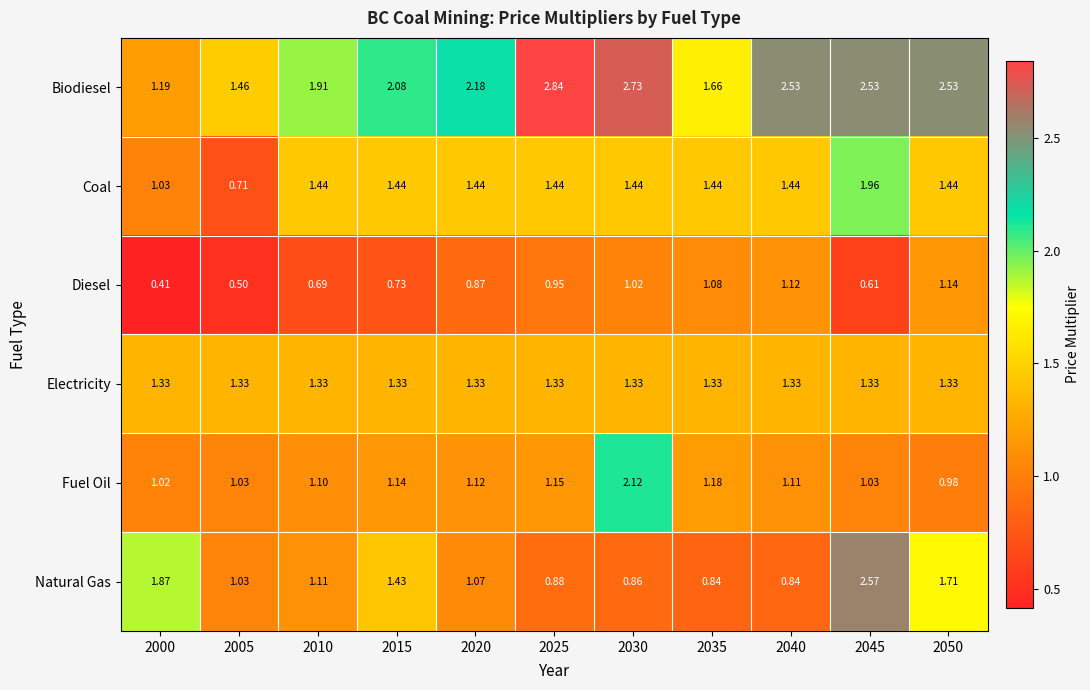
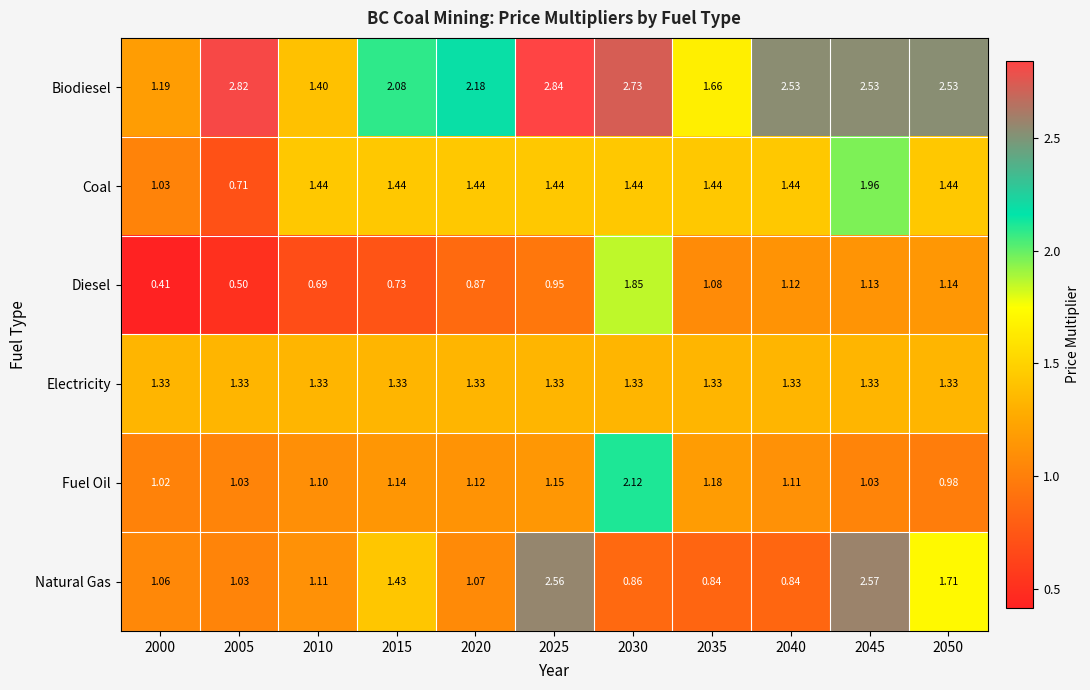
  {
    "Biodiesel": {
      "2000": 1.19,
-     "2005": 1.46,
-     "2010": 1.91,
+     "2005": 2.82,
+     "2010": 1.40,
      "2015": 2.08,
      "2020": 2.18,
      "2025": 2.84,
      "2030": 2.73,
      "2035": 1.66,
      "2040": 2.53,
      "2045": 2.53,
      "2050": 2.53
    },
    "Coal": {
      "2000": 1.03,
      "2005": 0.71,
      "2010": 1.44,
      "2015": 1.44,
      "2020": 1.44,
      "2025": 1.44,
      "2030": 1.44,
      "2035": 1.44,
      "2040": 1.44,
      "2045": 1.96,
      "2050": 1.44
    },
    "Diesel": {
      "2000": 0.41,
      "2005": 0.50,
      "2010": 0.69,
      "2015": 0.73,
      "2020": 0.87,
      "2025": 0.95,
-     "2030": 1.02,
+     "2030": 1.85,
      "2035": 1.08,
      "2040": 1.12,
-     "2045": 0.61,
+     "2045": 1.13,
      "2050": 1.14
    },
    "Electricity": {
      "2000": 1.33,
      "2005": 1.33,
      "2010": 1.33,
      "2015": 1.33,
      "2020": 1.33,
      "2025": 1.33,
      "2030": 1.33,
      "2035": 1.33,
      "2040": 1.33,
      "2045": 1.33,
      "2050": 1.33
    },
    "Fuel Oil": {
      "2000": 1.02,
      "2005": 1.03,
      "2010": 1.10,
      "2015": 1.14,
      "2020": 1.12,
      "2025": 1.15,
      "2030": 2.12,
      "2035": 1.18,
      "2040": 1.11,
      "2045": 1.03,
      "2050": 0.98
    },
    "Natural Gas": {
-     "2000": 1.87,
+     "2000": 1.06,
      "2005": 1.03,
      "2010": 1.11,
      "2015": 1.43,
      "2020": 1.07,
-     "2025": 0.88,
+     "2025": 2.56,
      "2030": 0.86,
      "2035": 0.84,
      "2040": 0.84,
      "2045": 2.57,
      "2050": 1.71
    }
  }
